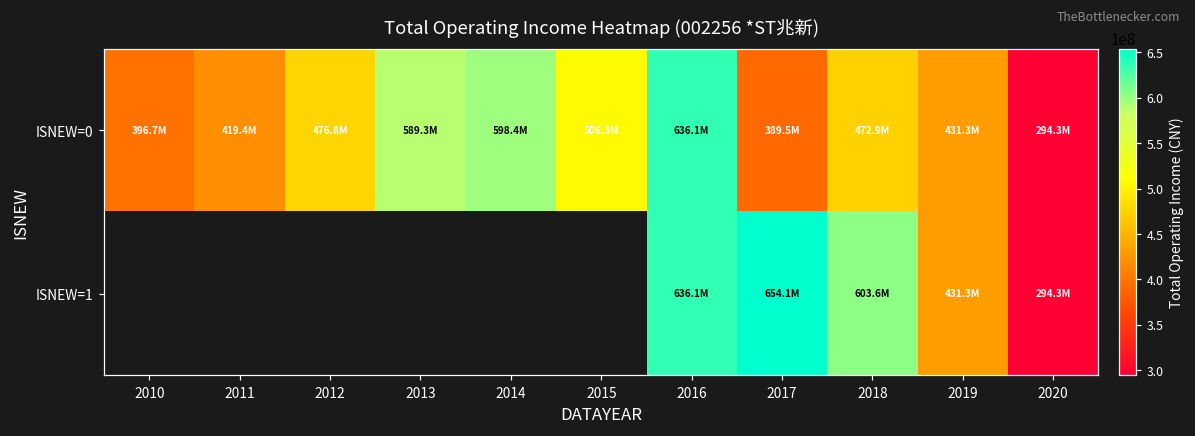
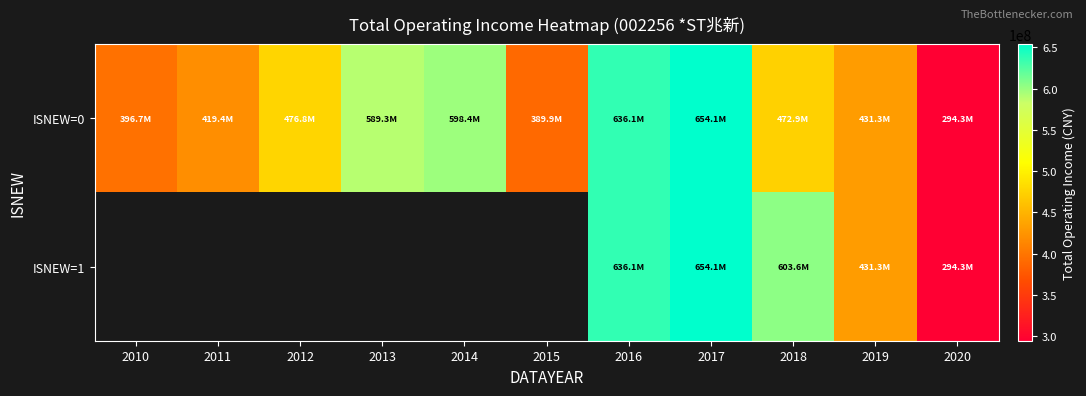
  {
    "ISNEW=0": {
      "2010": "396.7M",
      "2011": "419.4M",
      "2012": "476.8M",
      "2013": "589.3M",
      "2014": "598.4M",
-     "2015": "506.3M",
+     "2015": "389.9M",
      "2016": "636.1M",
-     "2017": "389.5M",
+     "2017": "654.1M",
      "2018": "472.9M",
      "2019": "431.3M",
      "2020": "294.3M"
    },
    "ISNEW=1": {
      "2016": "636.1M",
      "2017": "654.1M",
      "2018": "603.6M",
      "2019": "431.3M",
      "2020": "294.3M"
    }
  }
